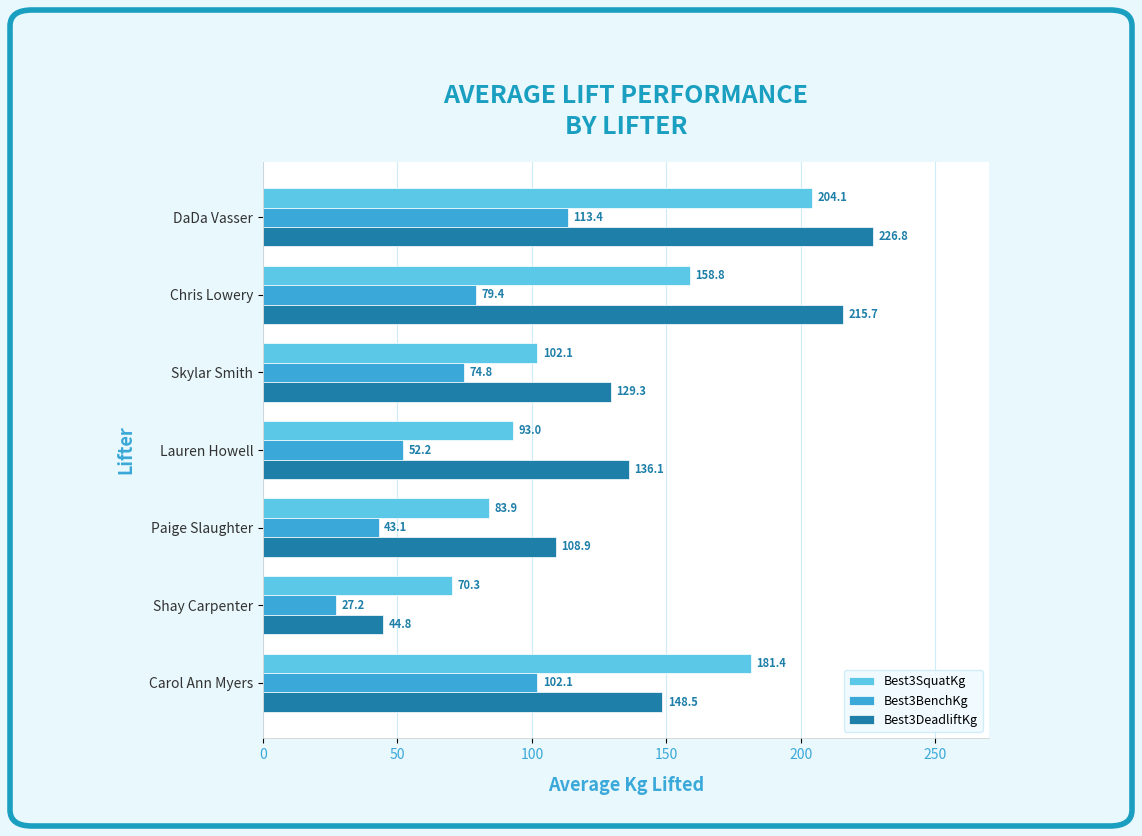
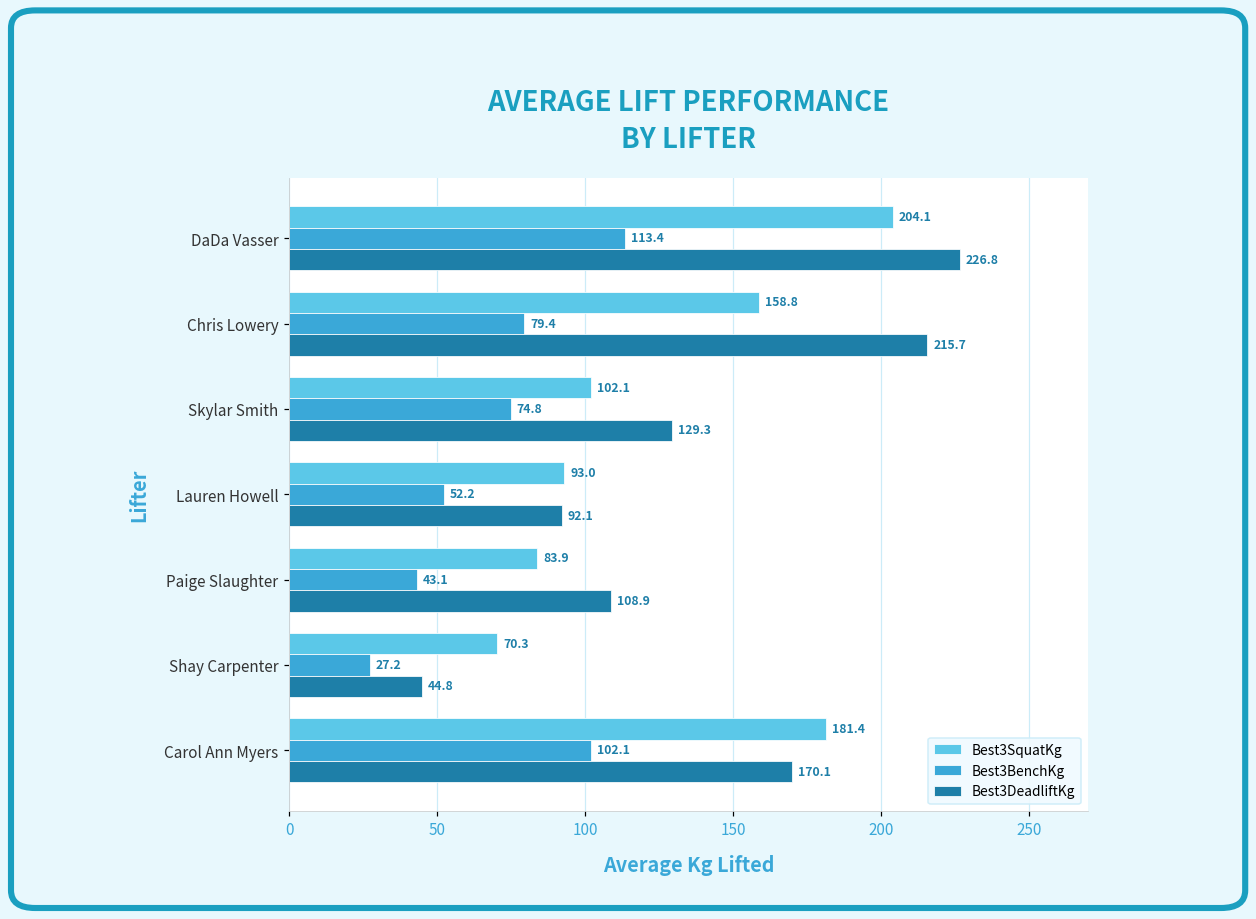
  {
    "Best3DeadliftKg": {
      "DaDa Vasser": 226.8,
      "Chris Lowery": 215.7,
      "Skylar Smith": 129.3,
-     "Lauren Howell": 136.1,
+     "Lauren Howell": 92.1,
      "Paige Slaughter": 108.9,
      "Shay Carpenter": 44.8,
-     "Carol Ann Myers": 148.5
+     "Carol Ann Myers": 170.1
    }
  }
